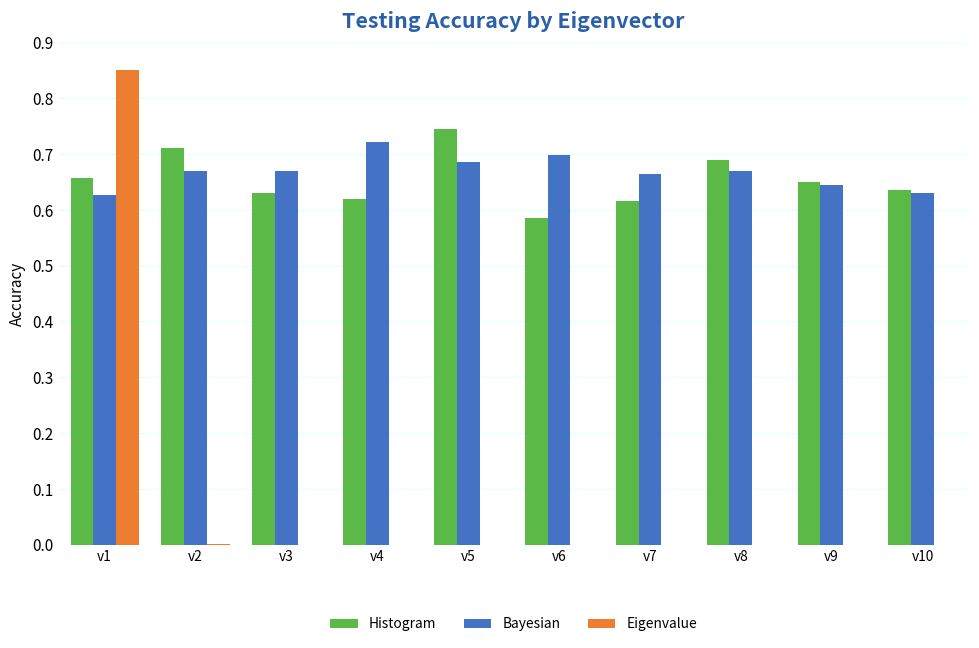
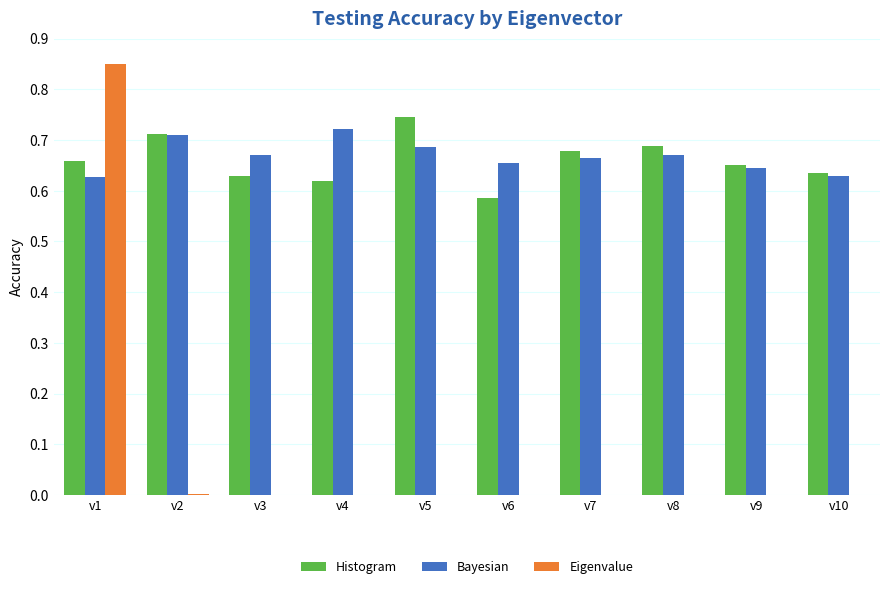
  {
    "Histogram": {
      "v1": 0.66,
      "v2": 0.71,
      "v3": 0.63,
      "v4": 0.62,
      "v5": 0.75,
      "v6": 0.58,
-     "v7": 0.62,
+     "v7": 0.68,
      "v8": 0.69,
      "v9": 0.65,
      "v10": 0.64
    },
    "Bayesian": {
      "v1": 0.63,
-     "v2": 0.67,
+     "v2": 0.71,
      "v3": 0.67,
      "v4": 0.72,
      "v5": 0.69,
-     "v6": 0.70,
+     "v6": 0.65,
      "v7": 0.66,
      "v8": 0.67,
      "v9": 0.64,
      "v10": 0.63
    },
    "Eigenvalue": {
      "v1": 0.85
    }
  }
